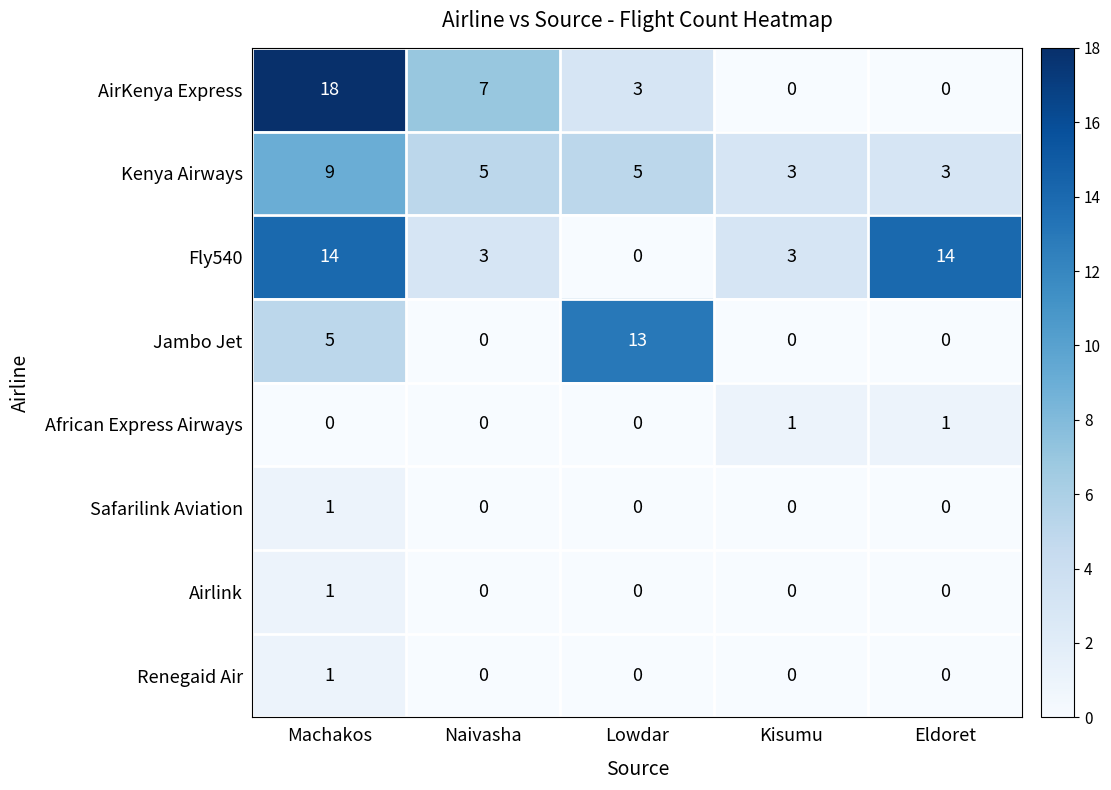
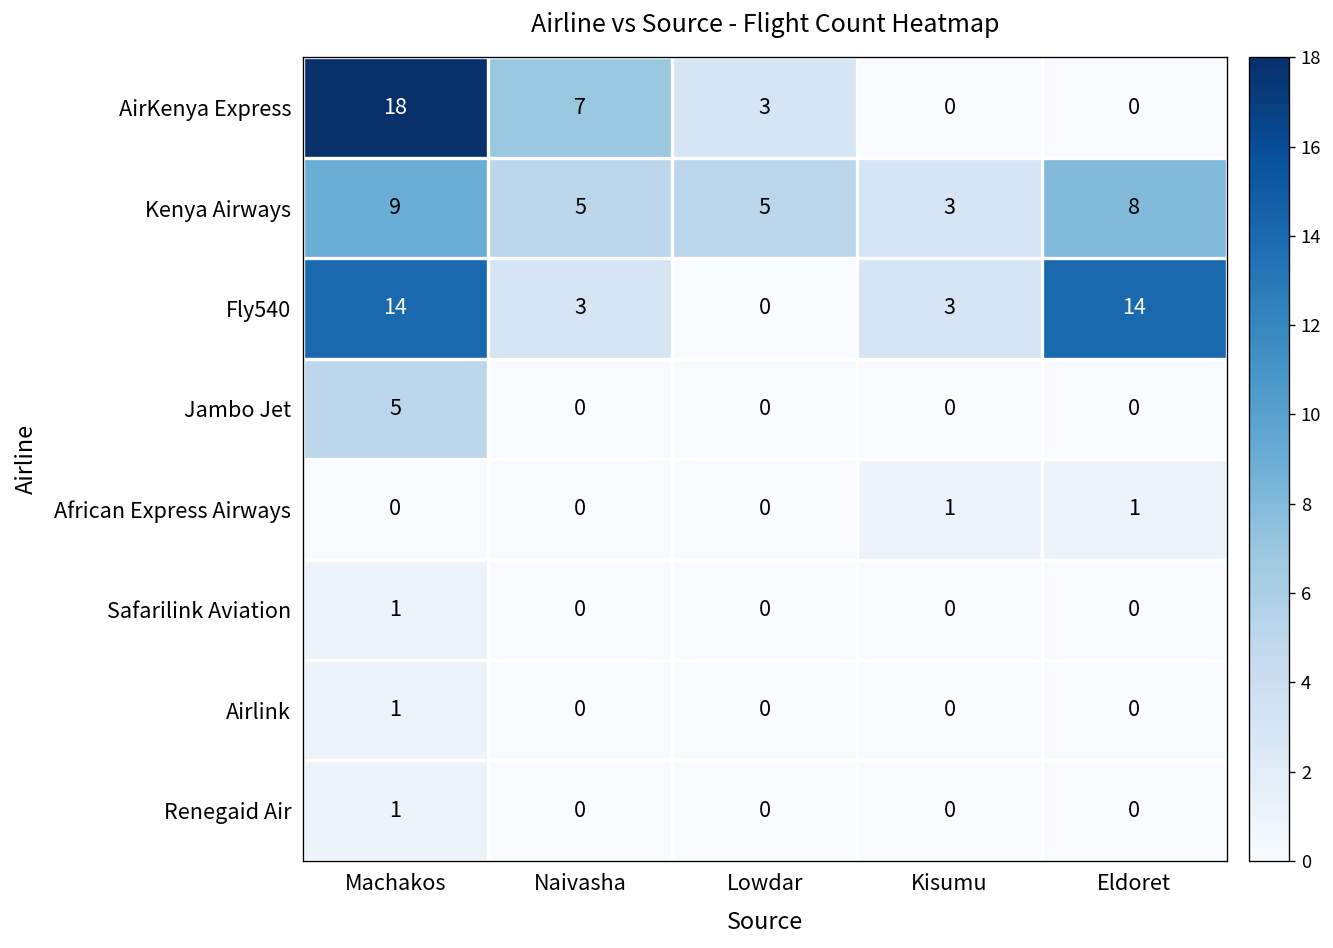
  {
    "AirKenya Express": {
      "Machakos": 18,
      "Naivasha": 7,
      "Lowdar": 3,
      "Kisumu": 0,
      "Eldoret": 0
    },
    "Kenya Airways": {
      "Machakos": 9,
      "Naivasha": 5,
      "Lowdar": 5,
      "Kisumu": 3,
-     "Eldoret": 3
+     "Eldoret": 8
    },
    "Fly540": {
      "Machakos": 14,
      "Naivasha": 3,
      "Lowdar": 0,
      "Kisumu": 3,
      "Eldoret": 14
    },
    "Jambo Jet": {
      "Machakos": 5,
      "Naivasha": 0,
-     "Lowdar": 13,
+     "Lowdar": 0,
      "Kisumu": 0,
      "Eldoret": 0
    },
    "African Express Airways": {
      "Machakos": 0,
      "Naivasha": 0,
      "Lowdar": 0,
      "Kisumu": 1,
      "Eldoret": 1
    },
    "Safarilink Aviation": {
      "Machakos": 1,
      "Naivasha": 0,
      "Lowdar": 0,
      "Kisumu": 0,
      "Eldoret": 0
    },
    "Airlink": {
      "Machakos": 1,
      "Naivasha": 0,
      "Lowdar": 0,
      "Kisumu": 0,
      "Eldoret": 0
    },
    "Renegaid Air": {
      "Machakos": 1,
      "Naivasha": 0,
      "Lowdar": 0,
      "Kisumu": 0,
      "Eldoret": 0
    }
  }
